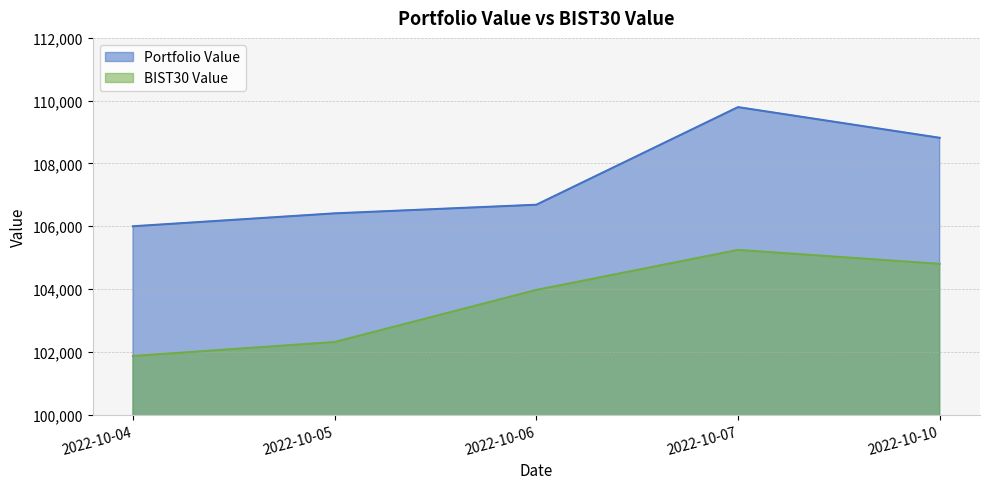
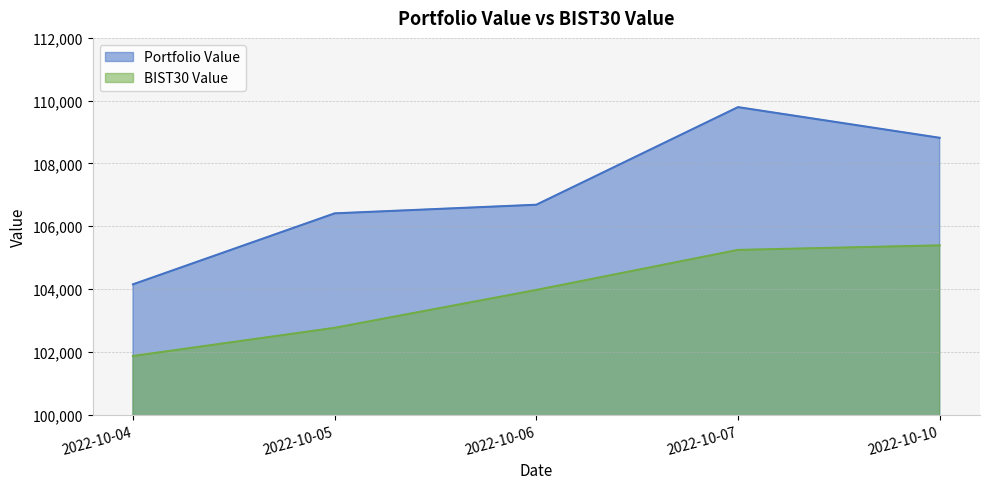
  {
    "Portfolio Value": {
-     "2022-10-04": "106,000",
+     "2022-10-04": "104,200",
      "2022-10-05": "106,400",
      "2022-10-06": "106,700",
      "2022-10-07": "109,800",
      "2022-10-10": "108,800"
    },
    "BIST30 Value": {
      "2022-10-04": "101,900",
-     "2022-10-05": "102,300",
+     "2022-10-05": "102,800",
      "2022-10-06": "104,000",
      "2022-10-07": "105,200",
-     "2022-10-10": "104,800"
+     "2022-10-10": "105,400"
    }
  }
